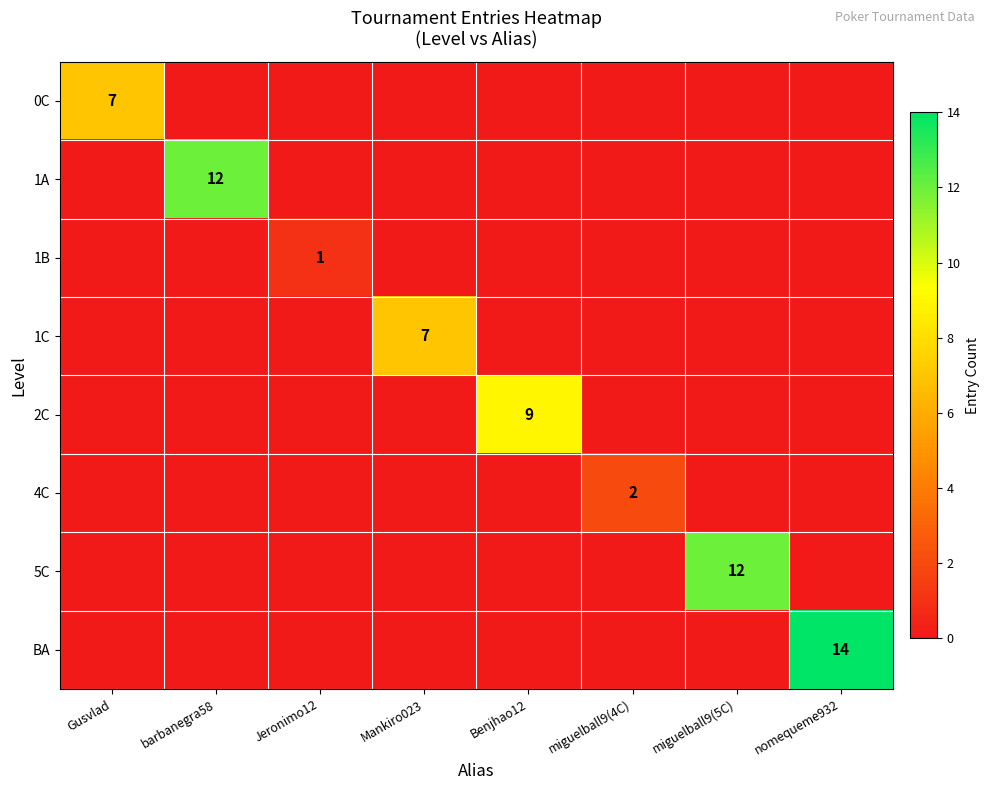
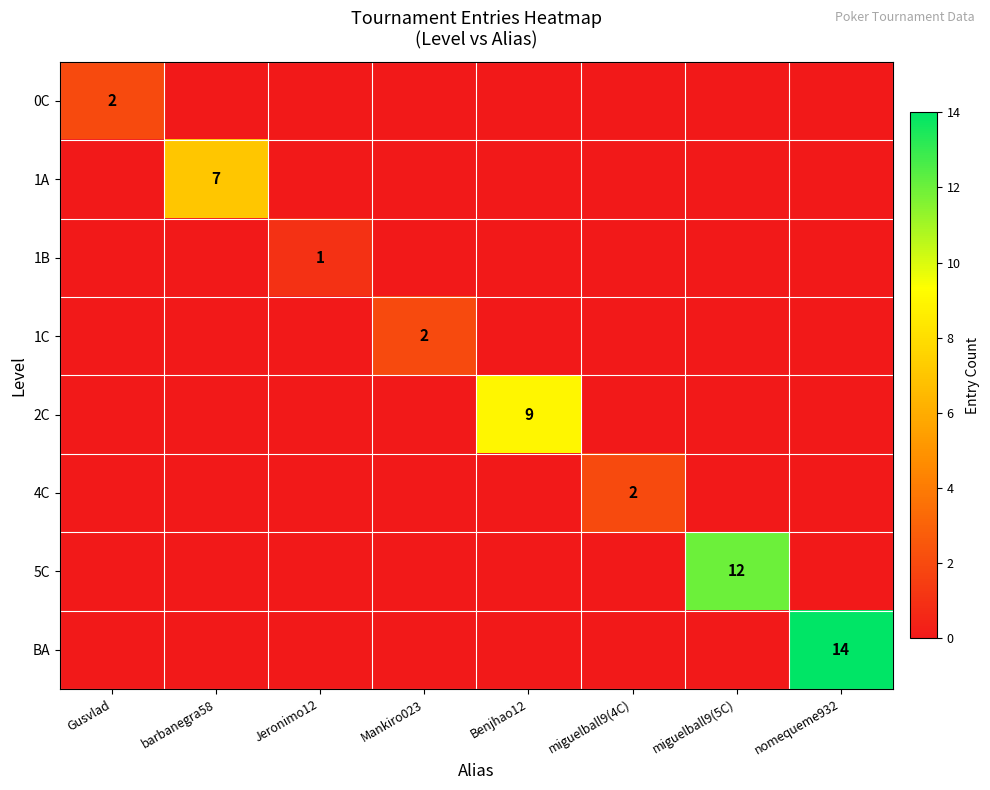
  {
    "0C": {
-     "Gusvlad": 7
+     "Gusvlad": 2
    },
    "1A": {
-     "barbanegra58": 12
+     "barbanegra58": 7
    },
    "1B": {
      "Jeronimo12": 1
    },
    "1C": {
-     "Mankiro023": 7
+     "Mankiro023": 2
    },
    "2C": {
      "Benjhao12": 9
    },
    "4C": {
      "miguelball9(4C)": 2
    },
    "5C": {
      "miguelball9(5C)": 12
    },
    "BA": {
      "nomequeme932": 14
    }
  }
